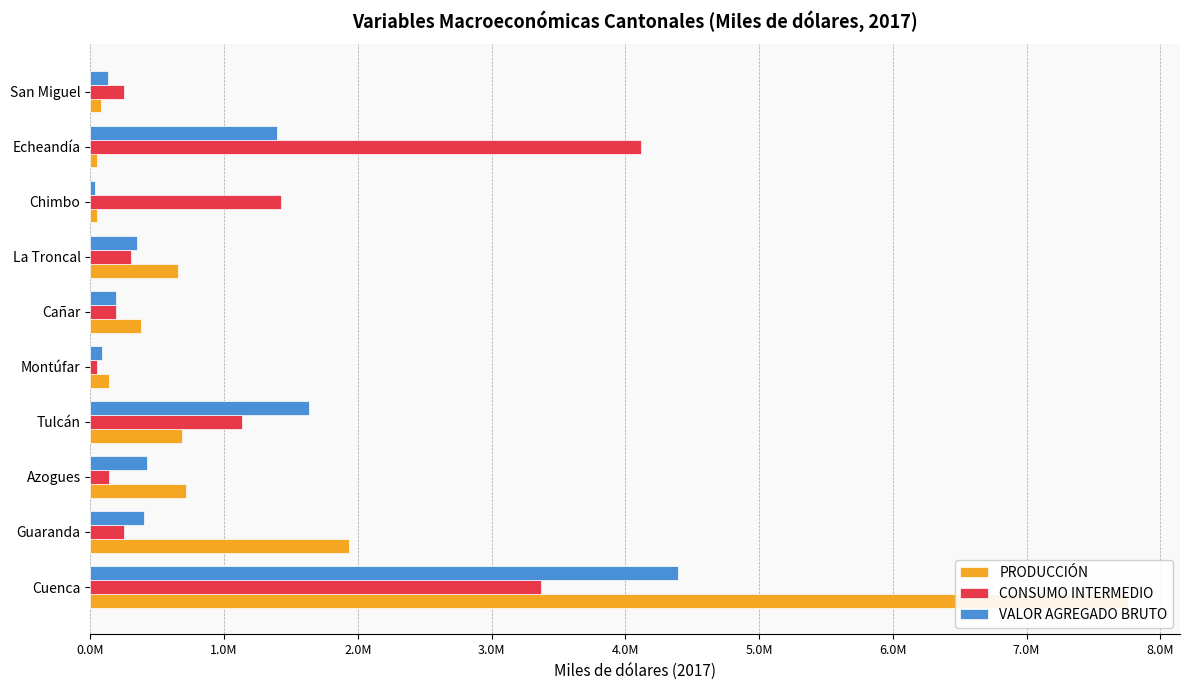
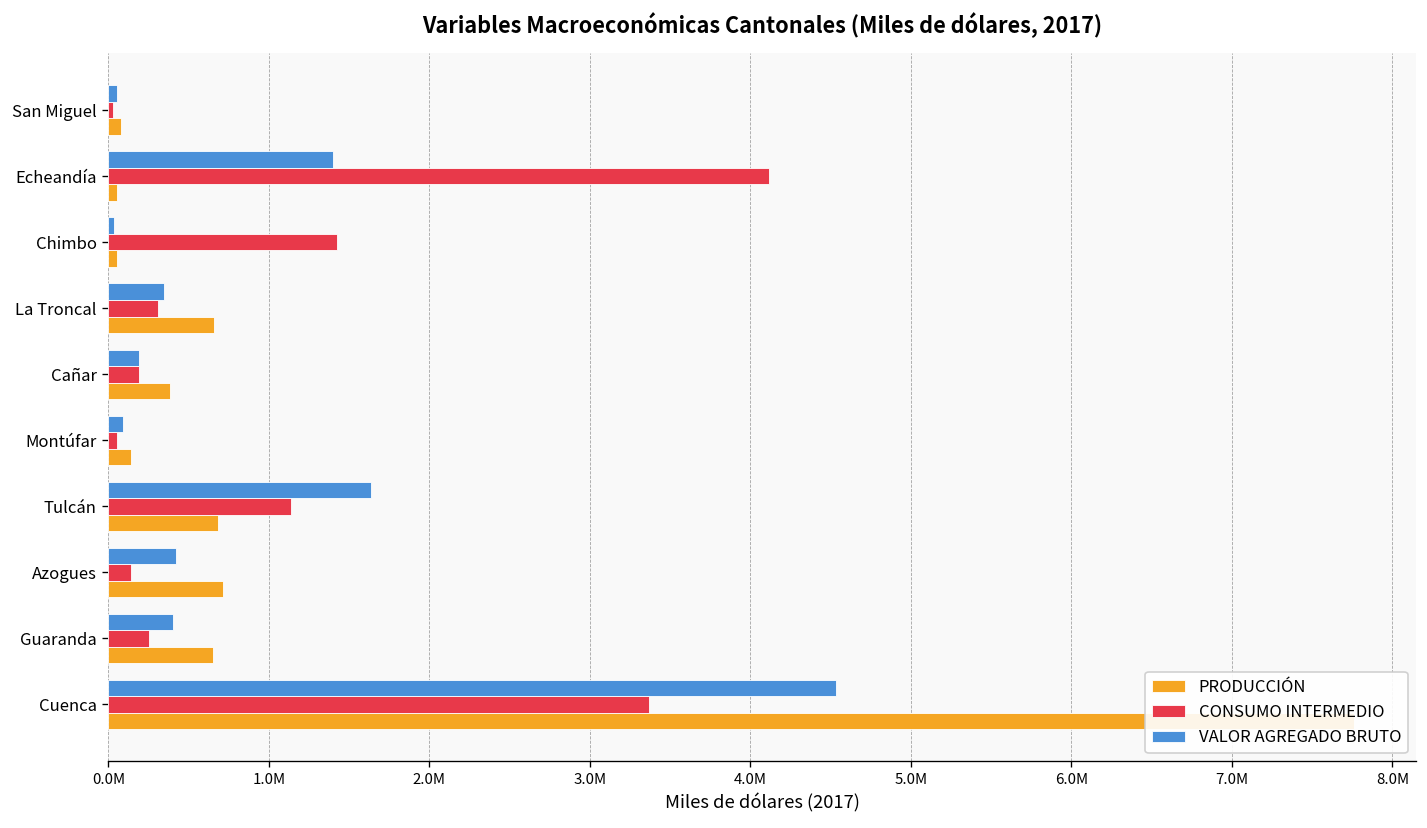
  {
    "PRODUCCIÓN": {
      "San Miguel": 80000,
      "Echeandía": 50000,
      "Chimbo": 50000,
      "La Troncal": 660000,
      "Cañar": 380000,
      "Montúfar": 140000,
      "Tulcán": 680000,
      "Azogues": 710000,
-     "Guaranda": 1930000
+     "Guaranda": 650000
    },
    "CONSUMO INTERMEDIO": {
-     "San Miguel": 250000,
+     "San Miguel": 30000,
      "Echeandía": 4120000,
      "Chimbo": 1420000,
      "La Troncal": 310000,
      "Cañar": 190000,
      "Montúfar": 50000,
      "Tulcán": 1140000,
      "Azogues": 140000,
      "Guaranda": 250000,
      "Cuenca": 3370000
    },
    "VALOR AGREGADO BRUTO": {
-     "San Miguel": 130000,
+     "San Miguel": 50000,
      "Echeandía": 1400000,
      "Chimbo": 30000,
      "La Troncal": 350000,
      "Cañar": 190000,
      "Montúfar": 90000,
      "Tulcán": 1640000,
      "Azogues": 420000,
      "Guaranda": 400000,
-     "Cuenca": 4390000
+     "Cuenca": 4530000
    }
  }
